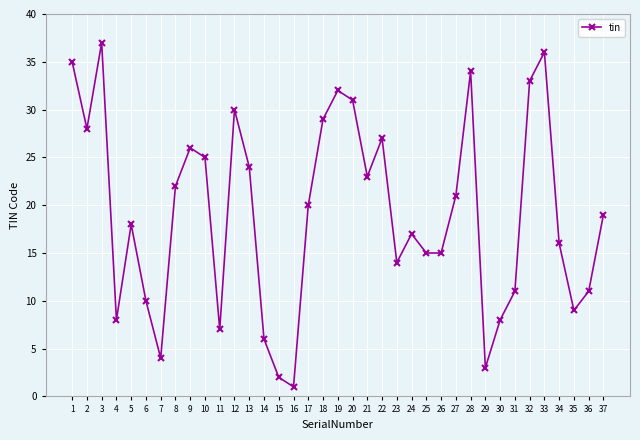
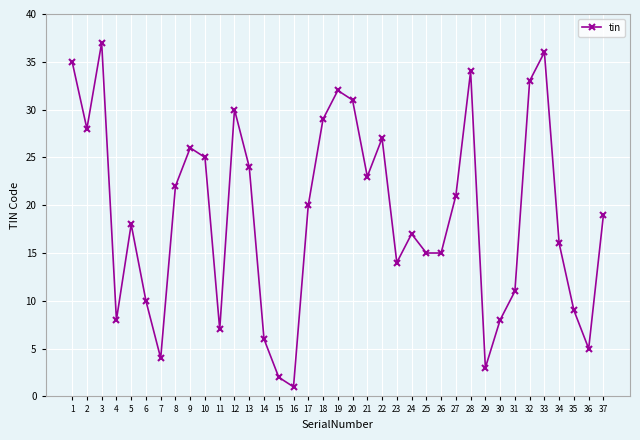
  {
    "1": 35,
    "2": 28,
    "3": 37,
    "4": 8,
    "5": 18,
    "6": 10,
    "7": 4,
    "8": 22,
    "9": 26,
    "10": 25,
    "11": 7,
    "12": 30,
    "13": 24,
    "14": 6,
    "15": 2,
    "16": 1,
    "17": 20,
    "18": 29,
    "19": 32,
    "20": 31,
    "21": 23,
    "22": 27,
    "23": 14,
    "24": 17,
    "25": 15,
    "26": 15,
    "27": 21,
    "28": 34,
    "29": 3,
    "30": 8,
    "31": 11,
    "32": 33,
    "33": 36,
    "34": 16,
    "35": 9,
-   "36": 11,
+   "36": 5,
    "37": 19
  }
